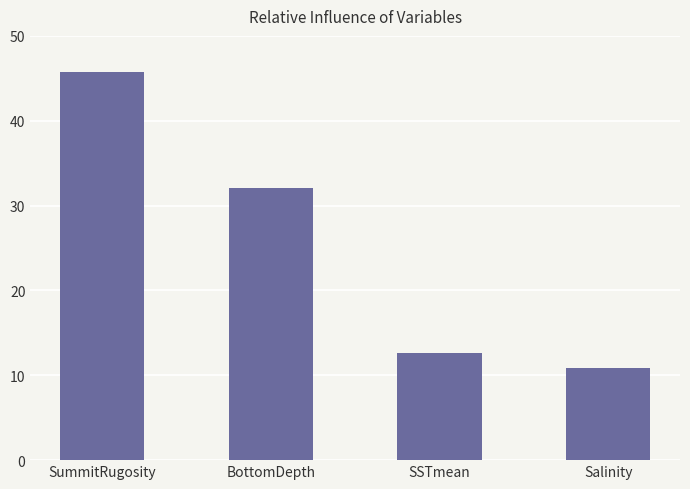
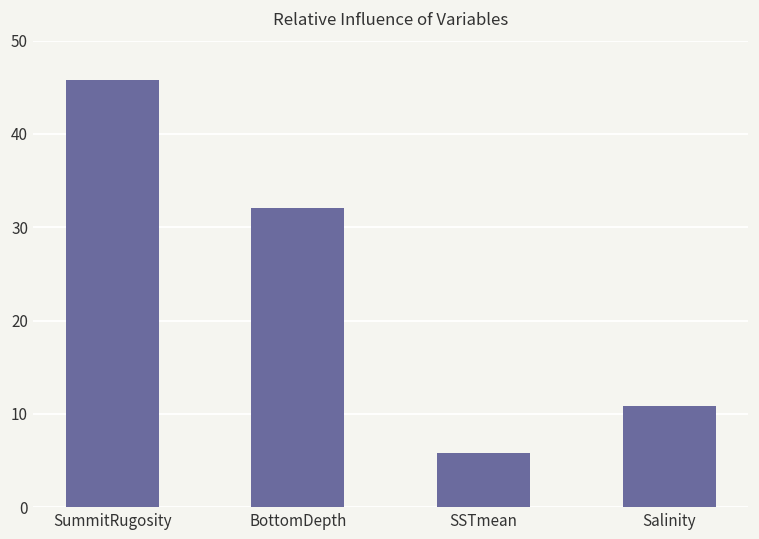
  {
    "SummitRugosity": 46,
    "BottomDepth": 32,
-   "SSTmean": 13,
+   "SSTmean": 6,
    "Salinity": 11
  }
